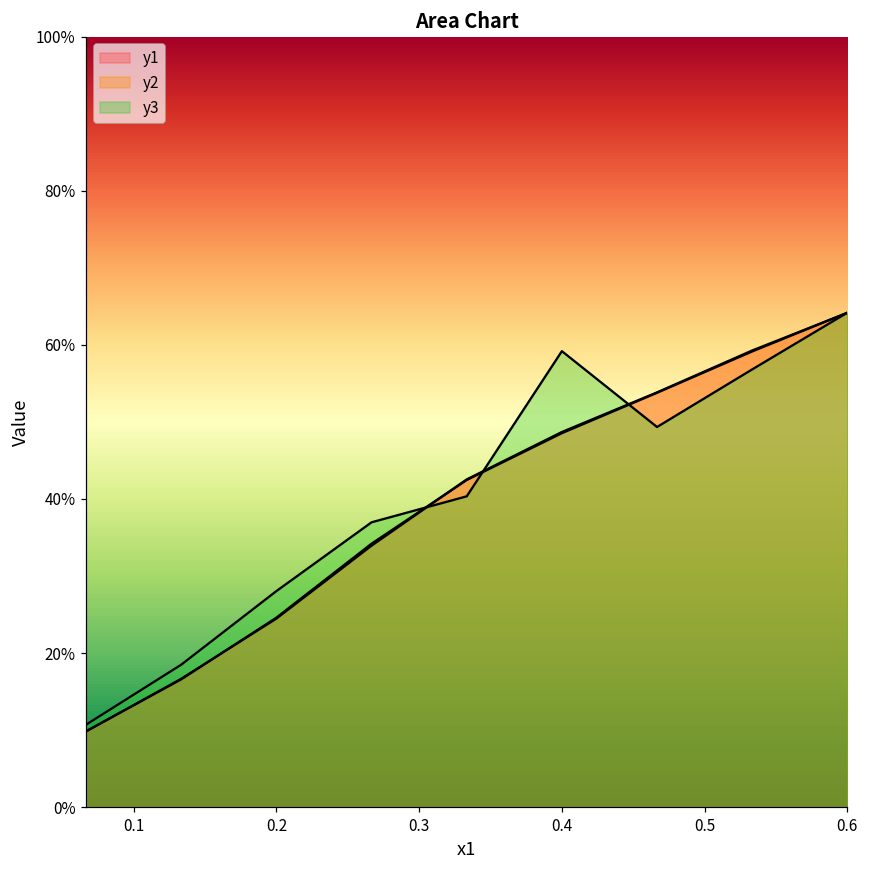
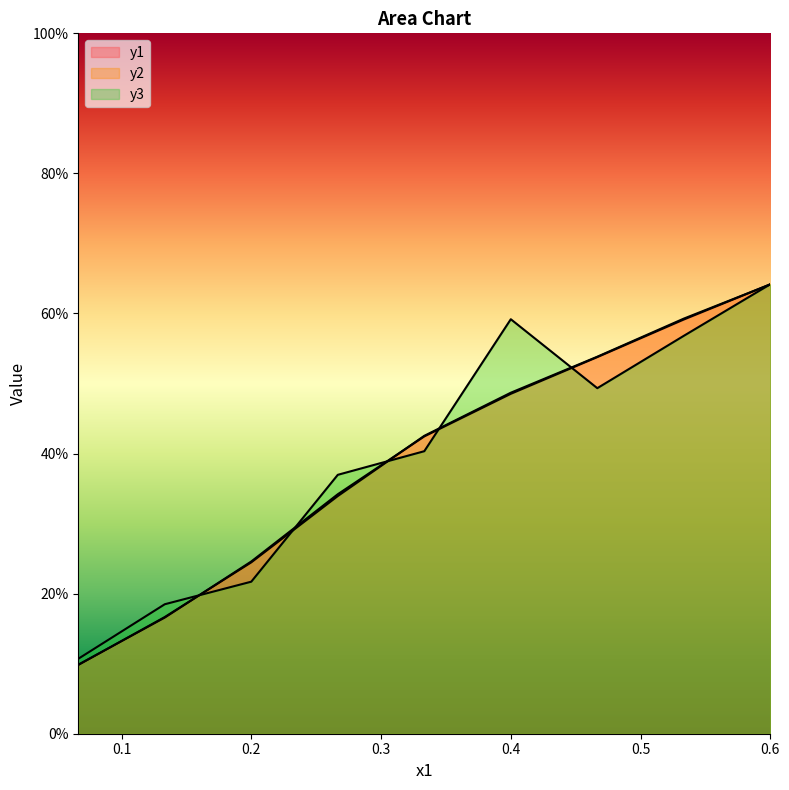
  {
    "y3": {
-     "0.2": "28%",
+     "0.2": "22%",
      "0.4": "59%"
    }
  }
